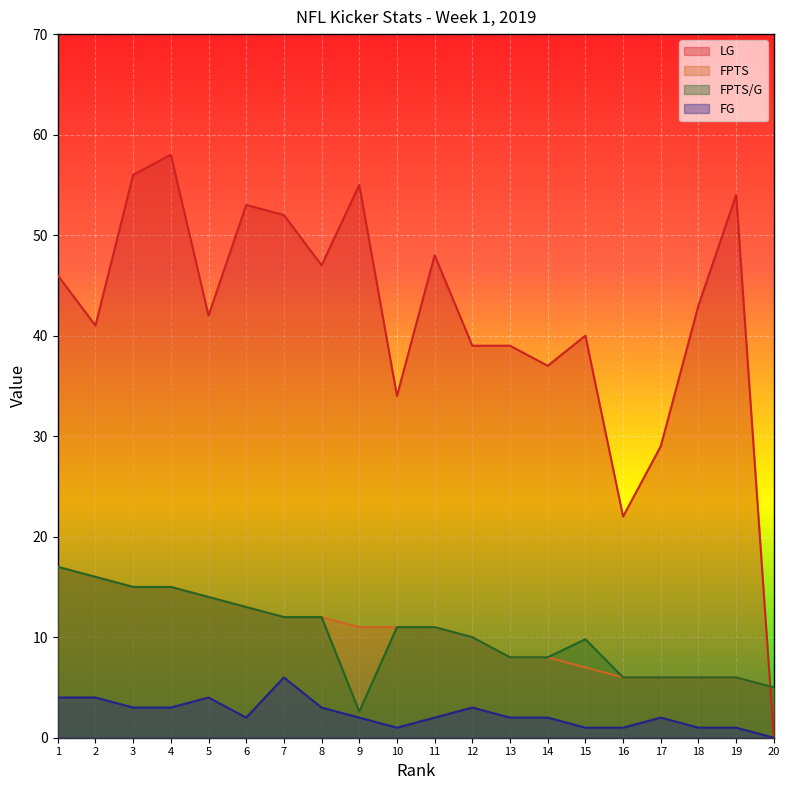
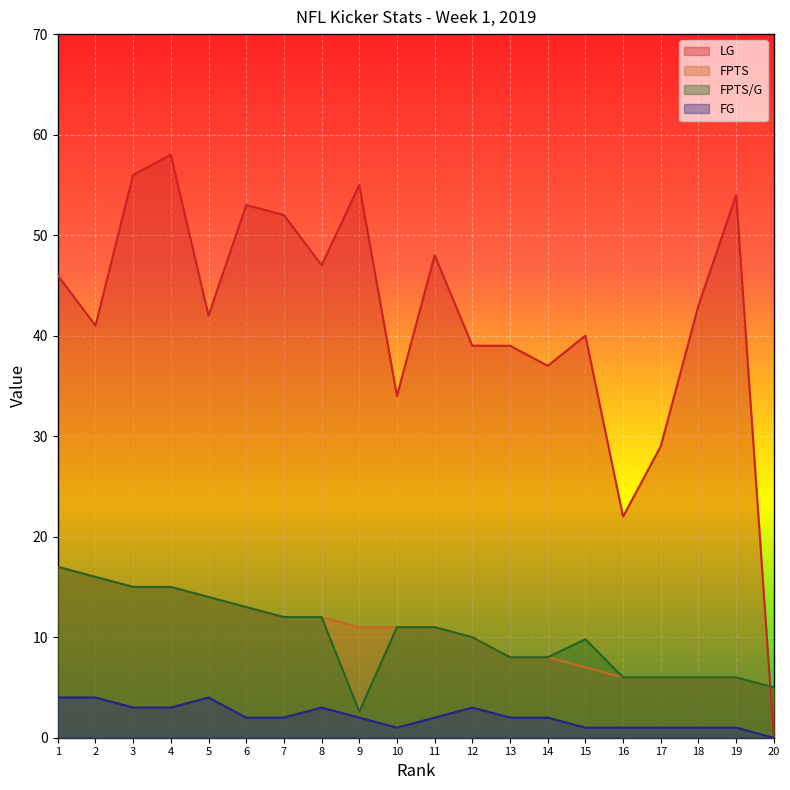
  {
    "FPTS/G": {
      "9": 2.6,
      "15": 10
    },
    "FG": {
      "1": 4,
      "2": 4,
      "3": 3,
      "4": 3,
      "5": 4,
      "6": 2,
-     "7": 6,
+     "7": 2,
      "8": 3,
      "9": 2,
      "10": 1,
      "11": 2,
      "12": 3,
      "13": 2,
      "14": 2,
      "15": 1,
      "16": 1,
-     "17": 2,
+     "17": 1,
      "18": 1,
      "19": 1
    }
  }
